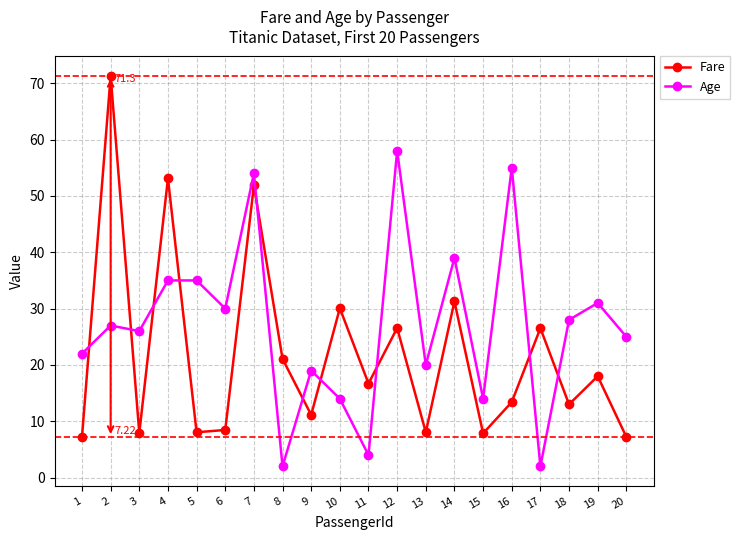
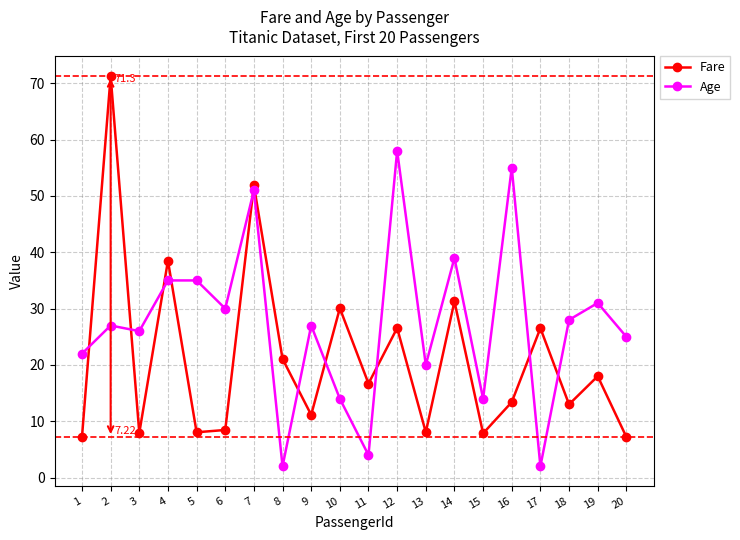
  {
    "Fare": {
      "1": 7,
-     "4": 53,
+     "4": 39,
      "5": 8,
      "6": 8,
      "7": 52,
      "8": 21,
      "9": 11,
      "10": 30,
      "11": 17,
      "12": 27,
      "13": 8,
      "14": 31,
      "15": 8,
      "16": 13,
      "17": 27,
      "18": 13,
      "19": 18,
      "20": 7
    },
    "Age": {
      "1": 22,
      "2": 27,
      "3": 26,
      "4": 35,
      "5": 35,
      "6": 30,
-     "7": 54,
+     "7": 51,
      "8": 2,
-     "9": 19,
+     "9": 27,
      "10": 14,
      "11": 4,
      "12": 58,
      "13": 20,
      "14": 39,
      "15": 14,
      "16": 55,
      "17": 2,
      "18": 28,
      "19": 31,
      "20": 25
    }
  }
